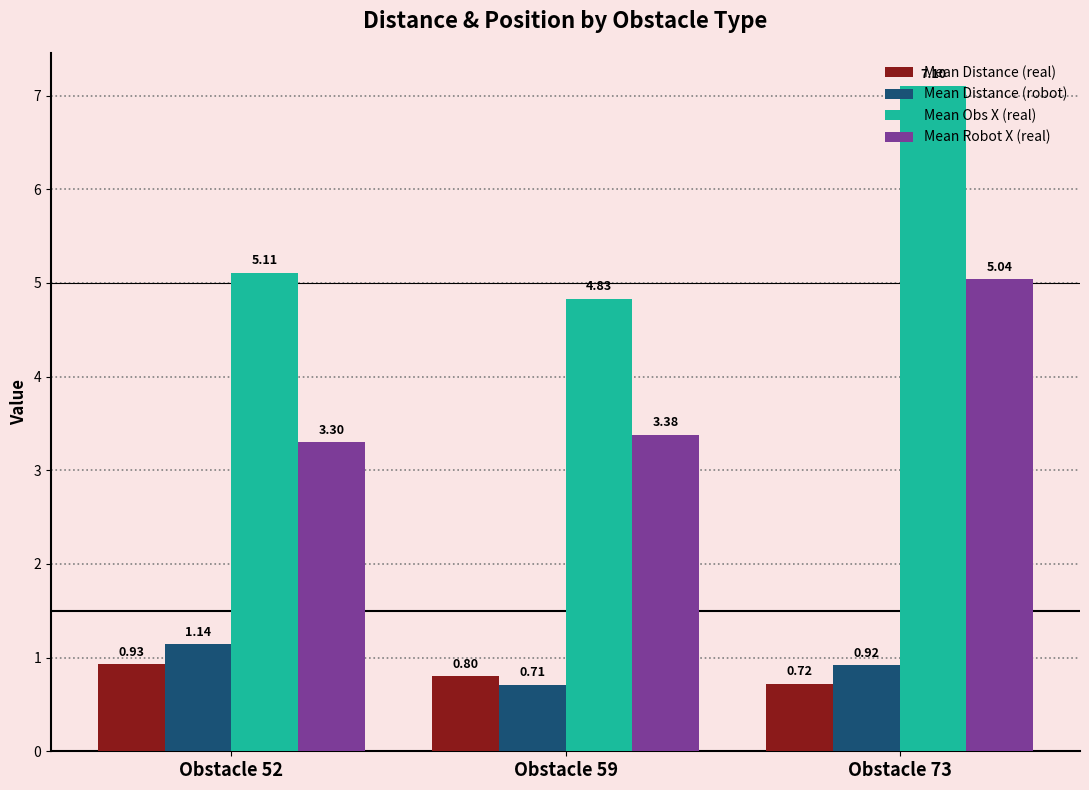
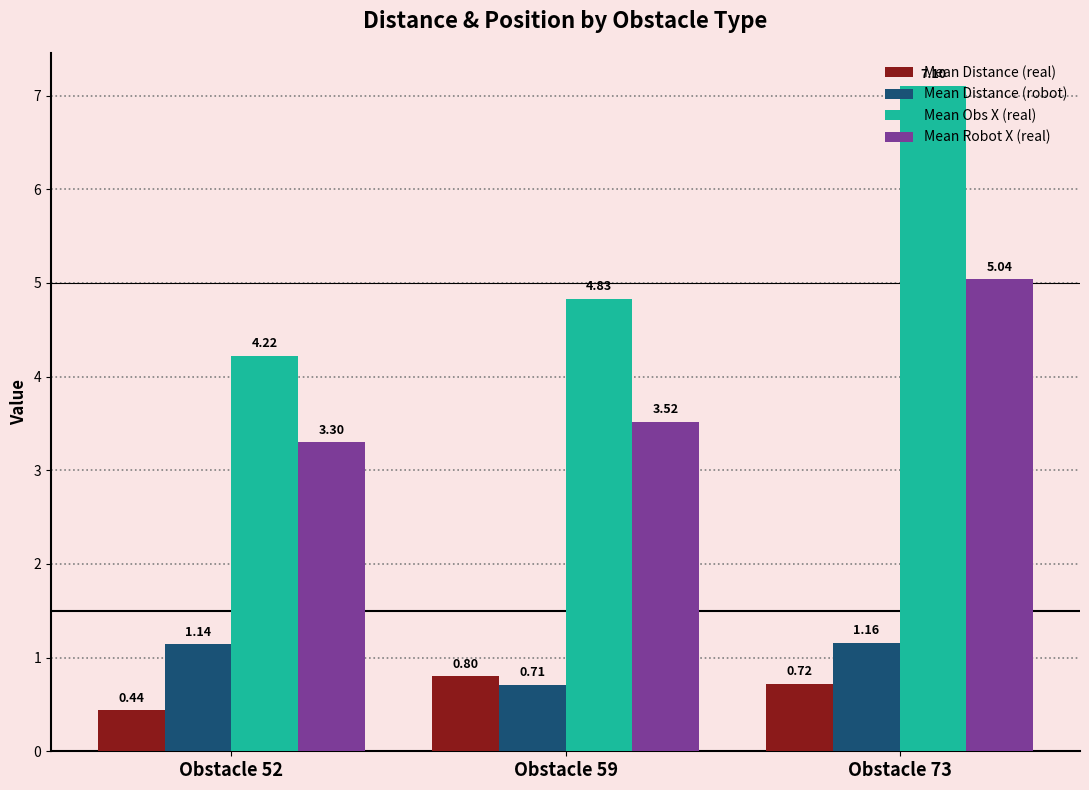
  {
    "Mean Distance (real)": {
-     "Obstacle 52": 0.93,
+     "Obstacle 52": 0.44,
      "Obstacle 59": 0.80,
      "Obstacle 73": 0.72
    },
    "Mean Distance (robot)": {
      "Obstacle 52": 1.14,
      "Obstacle 59": 0.71,
-     "Obstacle 73": 0.92
+     "Obstacle 73": 1.16
    },
    "Mean Obs X (real)": {
-     "Obstacle 52": 5.11,
+     "Obstacle 52": 4.22,
      "Obstacle 59": 4.83,
      "Obstacle 73": 7.10
    },
    "Mean Robot X (real)": {
      "Obstacle 52": 3.30,
-     "Obstacle 59": 3.38,
+     "Obstacle 59": 3.52,
      "Obstacle 73": 5.04
    }
  }
